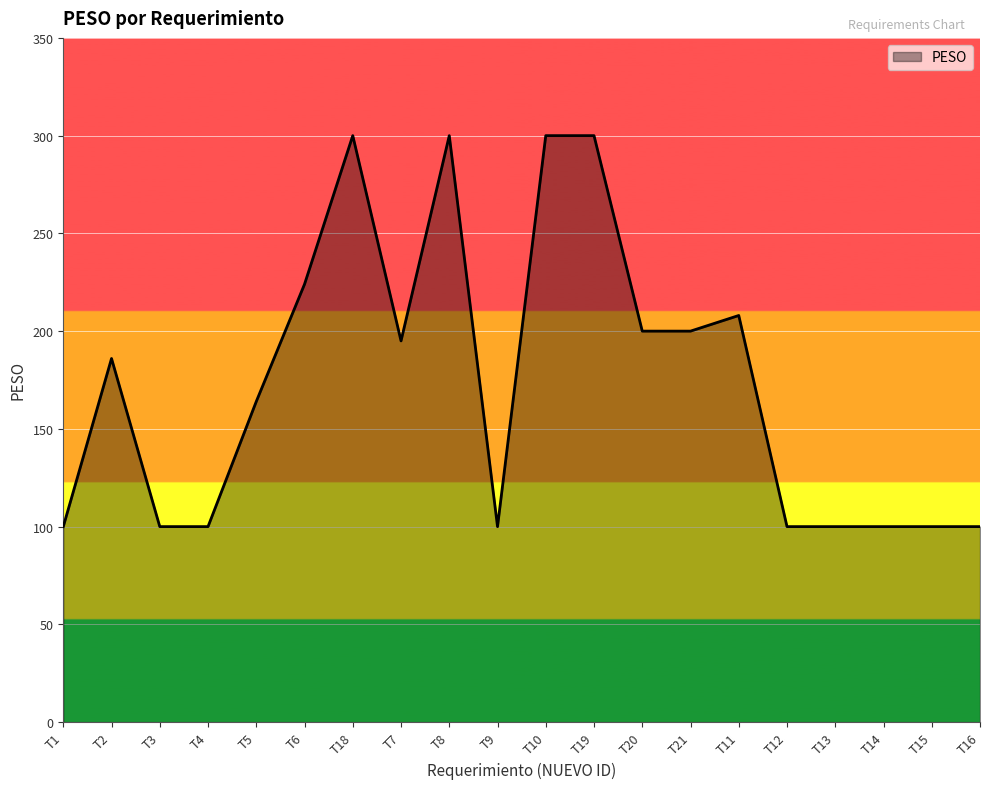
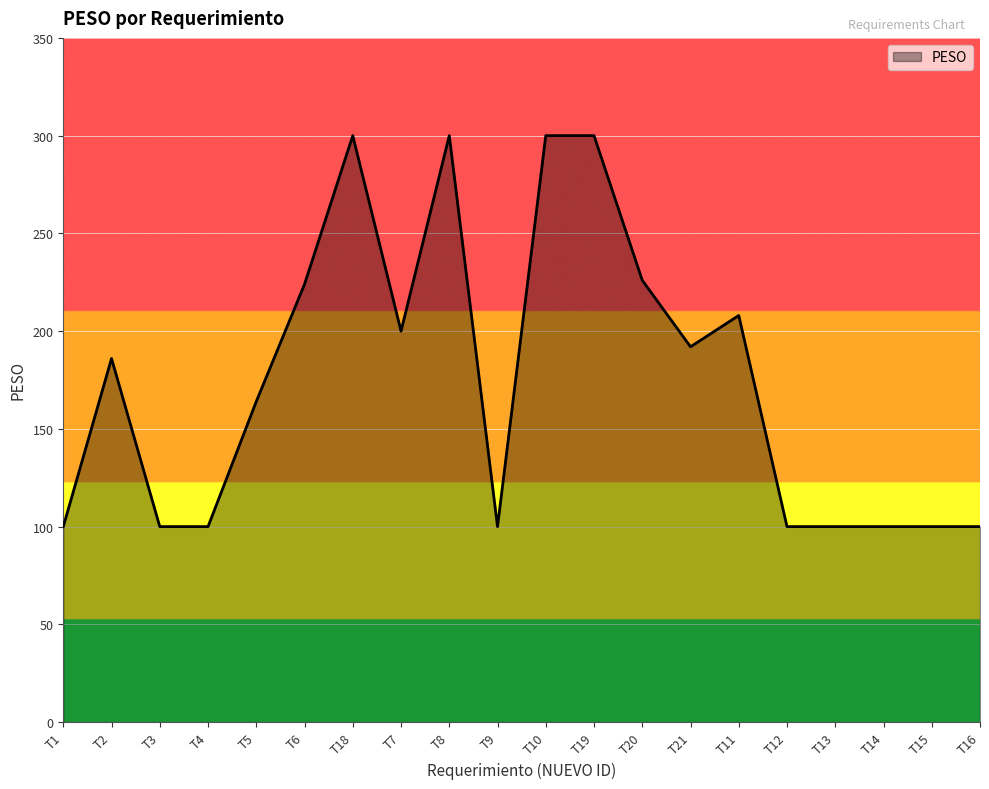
  {
    "T1": 100,
    "T2": 186,
    "T3": 100,
    "T4": 100,
    "T5": 164,
    "T6": 224,
    "T18": 300,
-   "T7": 195,
+   "T7": 200,
    "T8": 300,
    "T9": 100,
    "T10": 300,
    "T19": 300,
-   "T20": 200,
-   "T21": 200,
+   "T20": 226,
+   "T21": 192,
    "T11": 208,
    "T12": 100,
    "T13": 100,
    "T14": 100,
    "T15": 100,
    "T16": 100
  }
